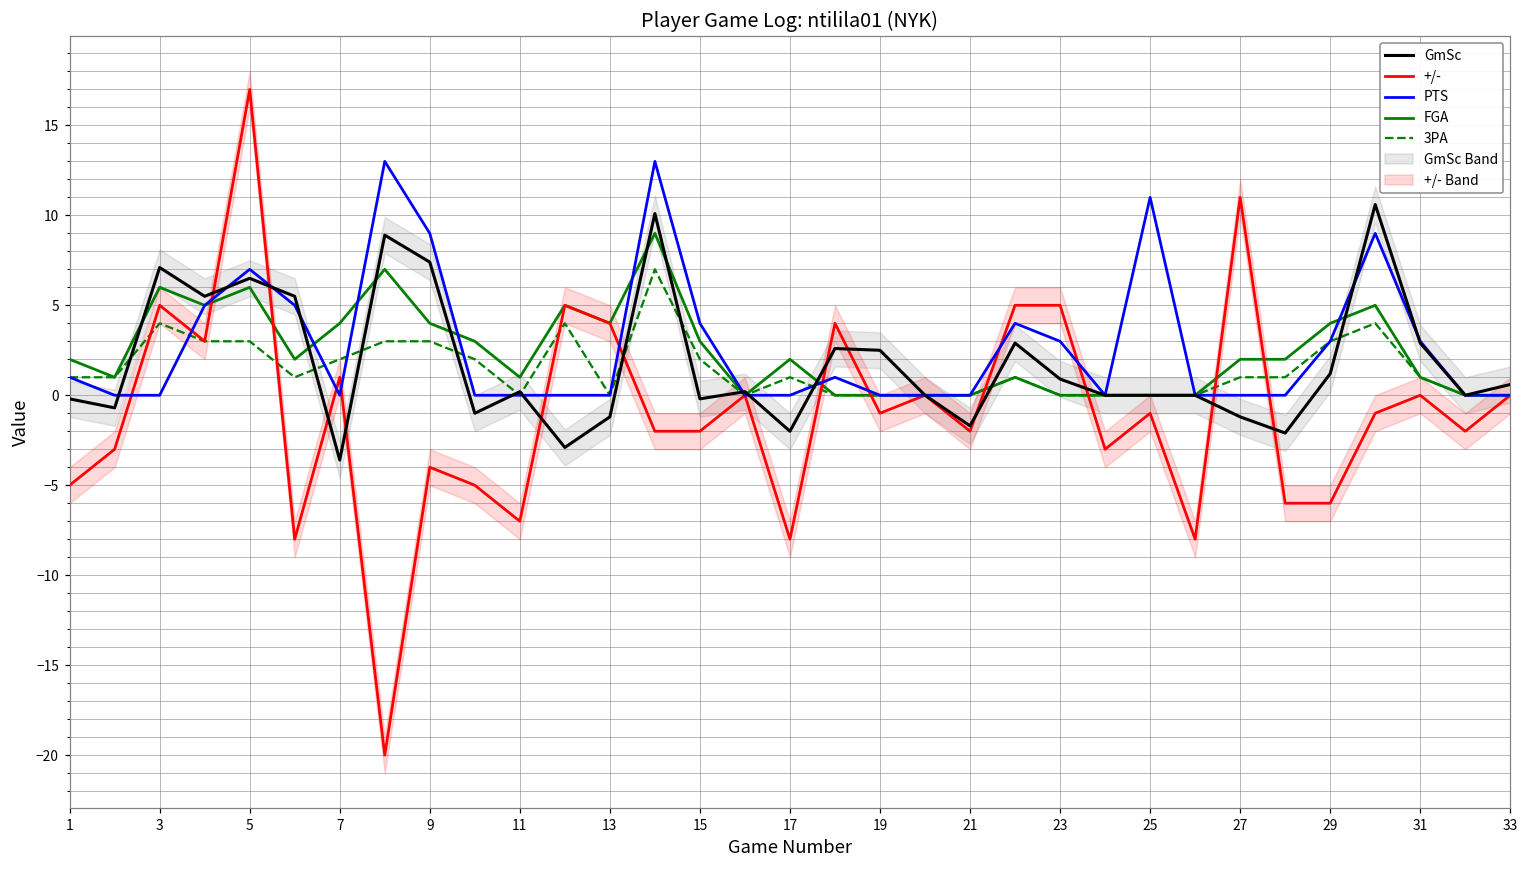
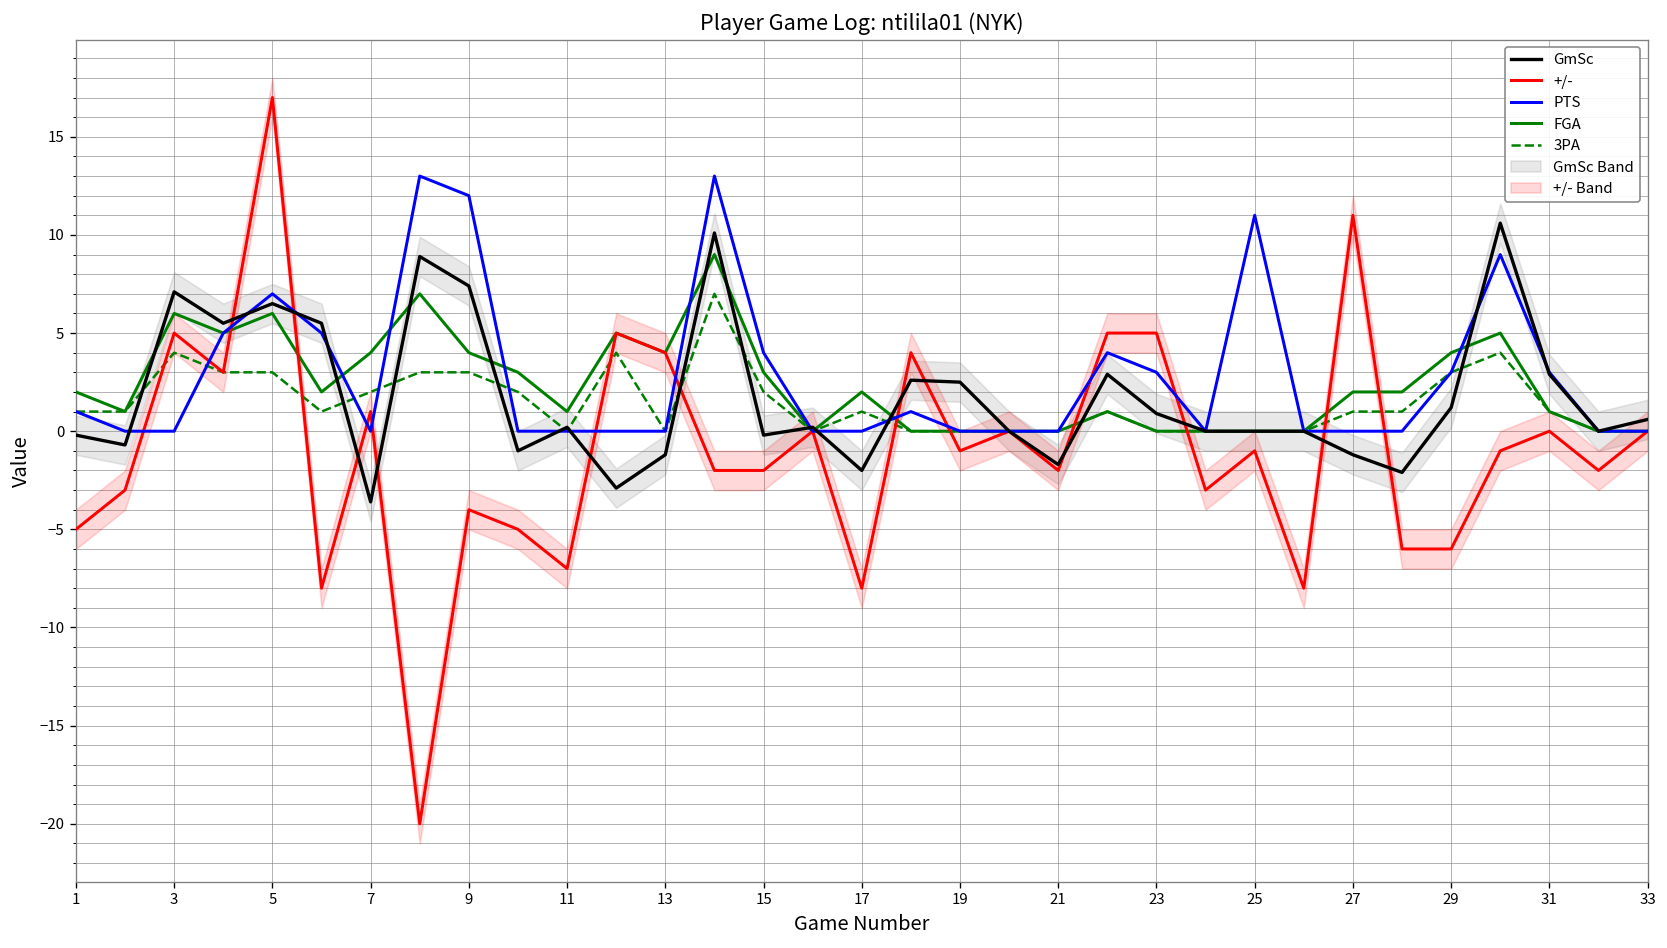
  {
    "GmSc": {
      "1": -0.2,
      "3": 7,
      "5": 6.5,
      "7": -3.6,
      "9": 7.4,
      "11": 0.2,
      "13": -1.2,
      "15": -0.2,
      "17": -2,
      "19": 2.5,
      "21": -1.7,
      "23": 1,
      "27": -1.2,
      "29": 1.2,
      "33": 0.6
    },
    "PTS": {
      "3": 0,
      "5": 7,
      "7": 0,
-     "9": 9,
+     "9": 12,
      "15": 4,
      "17": 0,
      "23": 3,
      "25": 11,
      "27": 0
    }
  }
